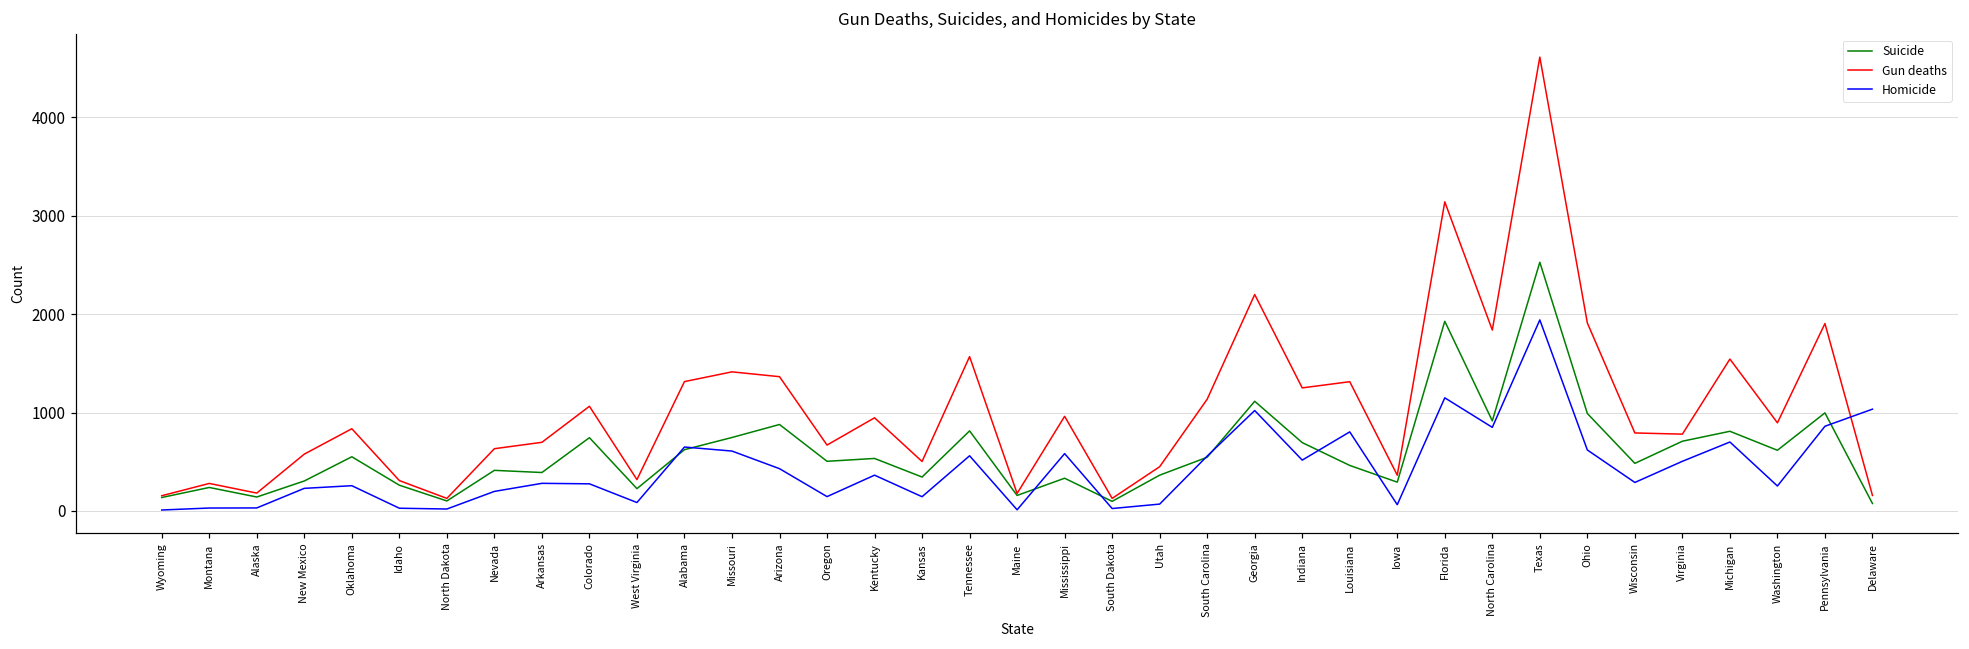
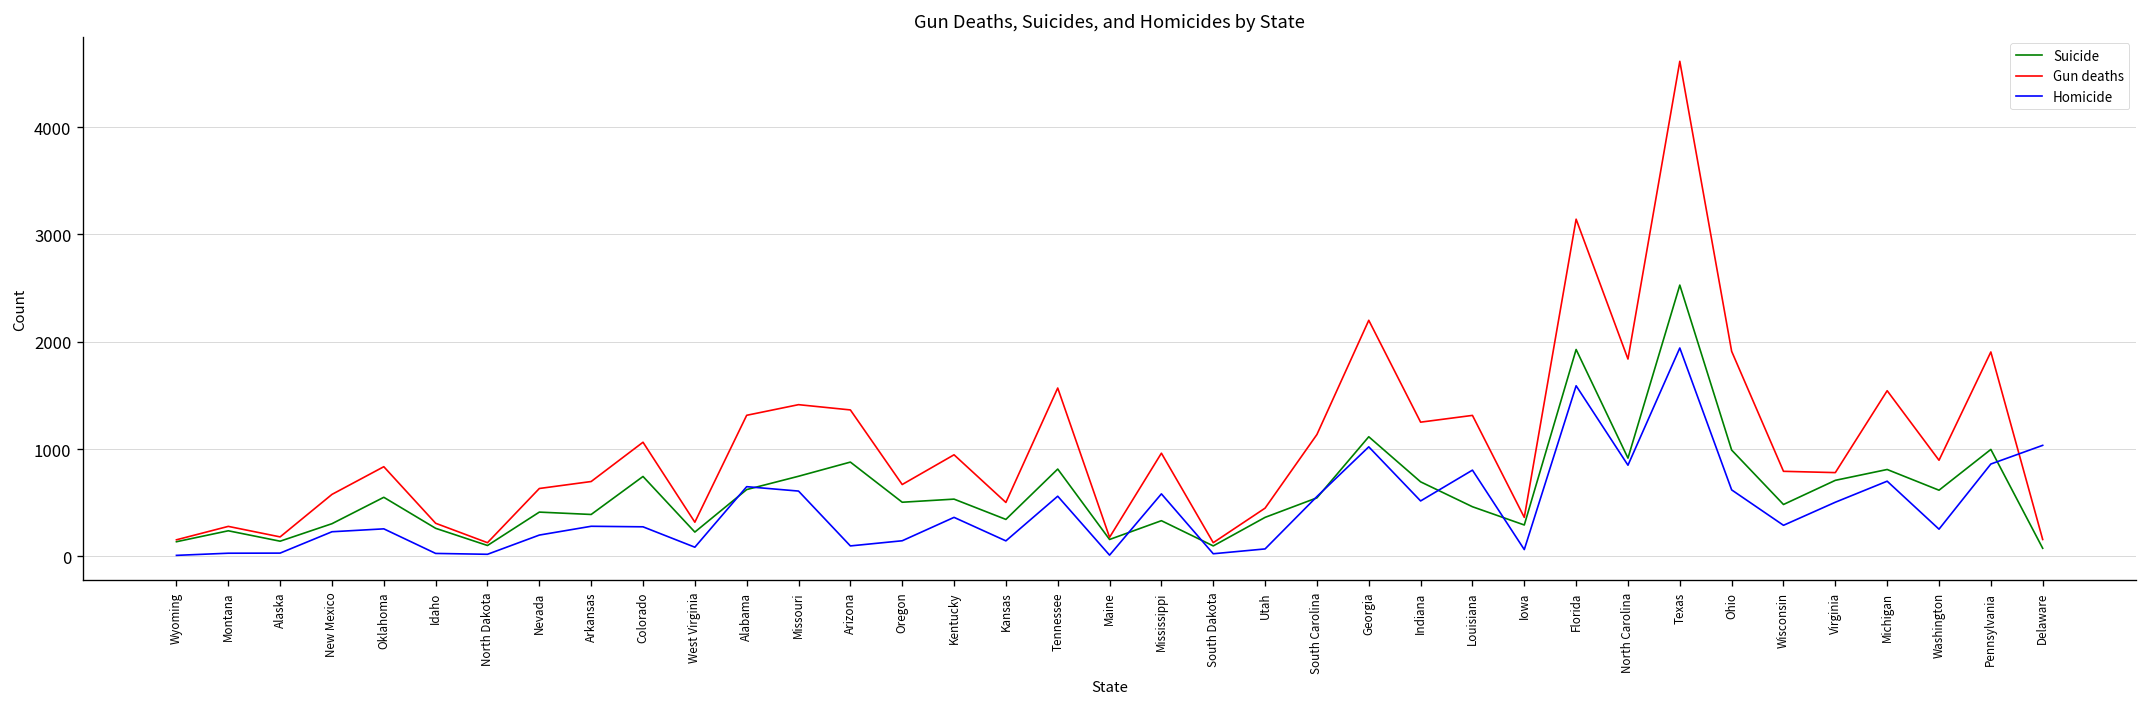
  {
    "Suicide": {
      "Montana": 200,
      "Alaska": 100,
      "New Mexico": 300,
      "Oklahoma": 600,
      "Idaho": 300,
      "Nevada": 400,
      "Arkansas": 400,
      "Colorado": 700,
      "West Virginia": 200,
      "Missouri": 700,
      "Arizona": 900,
      "Oregon": 500,
      "Kentucky": 500,
      "Kansas": 300,
      "Tennessee": 800,
      "Mississippi": 300,
      "South Dakota": 100,
      "Utah": 400,
      "Georgia": 1100,
      "Indiana": 700,
      "Louisiana": 500,
      "Iowa": 300,
      "Florida": 1900,
      "North Carolina": 900,
      "Texas": 2500,
      "Ohio": 1000,
      "Wisconsin": 500,
      "Virginia": 700,
      "Michigan": 800,
      "Washington": 600,
      "Pennsylvania": 1000,
      "Delaware": 100
    },
    "Gun deaths": {
      "Montana": 300,
      "Alaska": 200,
      "New Mexico": 600,
      "Oklahoma": 800,
      "Idaho": 300,
      "Nevada": 600,
      "Arkansas": 700,
      "Colorado": 1100,
      "West Virginia": 300,
      "Alabama": 1300,
      "Missouri": 1400,
      "Arizona": 1400,
      "Oregon": 700,
      "Kentucky": 900,
      "Kansas": 500,
      "Tennessee": 1600,
      "Mississippi": 1000,
      "South Dakota": 100,
      "Utah": 500,
      "South Carolina": 1100,
      "Georgia": 2200,
      "Indiana": 1300,
      "Louisiana": 1300,
      "Iowa": 400,
      "Florida": 3100,
      "North Carolina": 1800,
      "Texas": 4600,
      "Ohio": 1900,
      "Wisconsin": 800,
      "Virginia": 800,
      "Michigan": 1500,
      "Washington": 900,
      "Pennsylvania": 1900,
      "Delaware": 200
    },
    "Homicide": {
      "Wyoming": 0,
      "Montana": 0,
      "Alaska": 0,
      "New Mexico": 200,
      "Oklahoma": 300,
      "Idaho": 0,
      "North Dakota": 0,
      "Nevada": 200,
      "Arkansas": 300,
      "Colorado": 300,
      "West Virginia": 100,
      "Missouri": 600,
-     "Arizona": 400,
+     "Arizona": 100,
      "Oregon": 100,
      "Kentucky": 400,
      "Kansas": 100,
      "Tennessee": 600,
      "Maine": 0,
      "Mississippi": 600,
      "South Dakota": 0,
      "Utah": 100,
      "Georgia": 1000,
      "Indiana": 500,
      "Louisiana": 800,
      "Iowa": 100,
-     "Florida": 1200,
+     "Florida": 1600,
      "North Carolina": 900,
      "Texas": 1900,
      "Ohio": 600,
      "Wisconsin": 300,
      "Virginia": 500,
      "Michigan": 700,
      "Washington": 300,
      "Pennsylvania": 900,
      "Delaware": 1000
    }
  }
